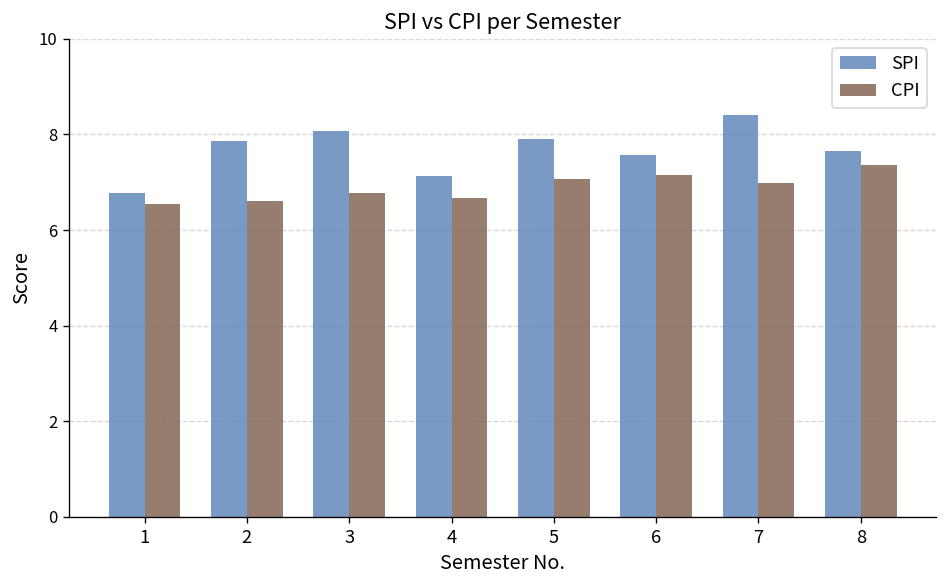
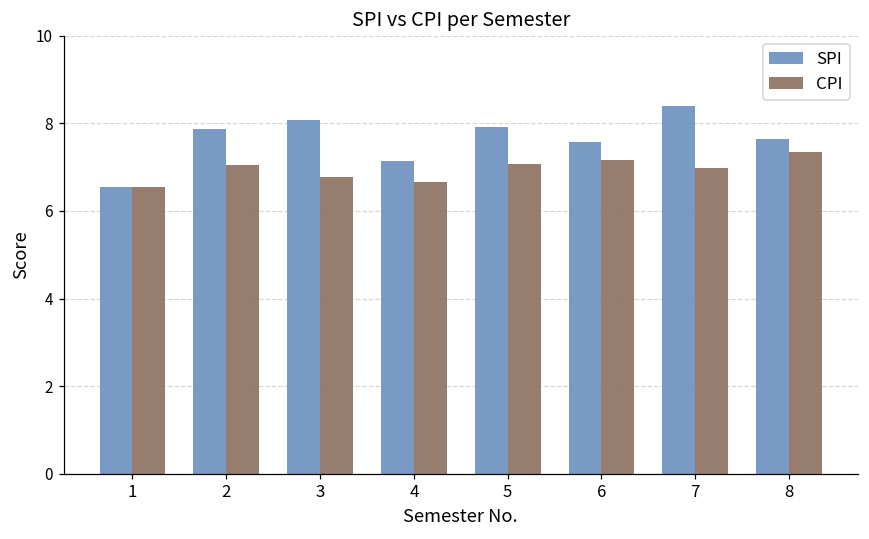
  {
    "SPI": {
-     "1": 6.8,
+     "1": 6.6,
      "2": 7.9,
      "3": 8.1,
      "4": 7.1,
      "5": 7.9,
      "6": 7.6,
      "7": 8.4,
      "8": 7.7
    },
    "CPI": {
      "1": 6.6,
-     "2": 6.6,
+     "2": 7.1,
      "3": 6.8,
      "4": 6.7,
      "5": 7.1,
      "6": 7.2,
      "7": 7.0,
      "8": 7.4
    }
  }
